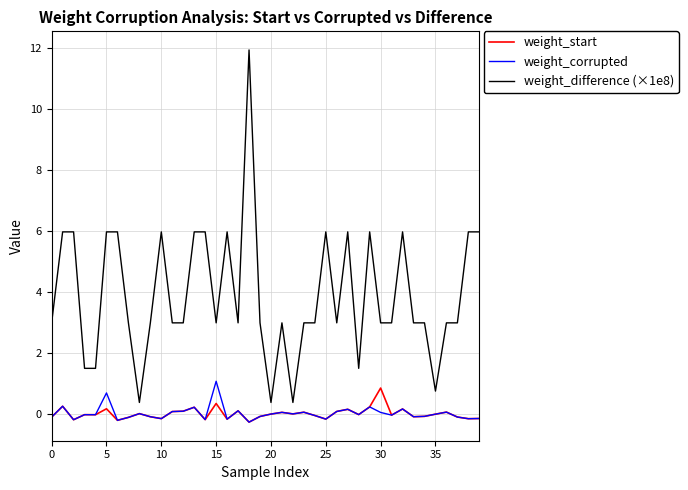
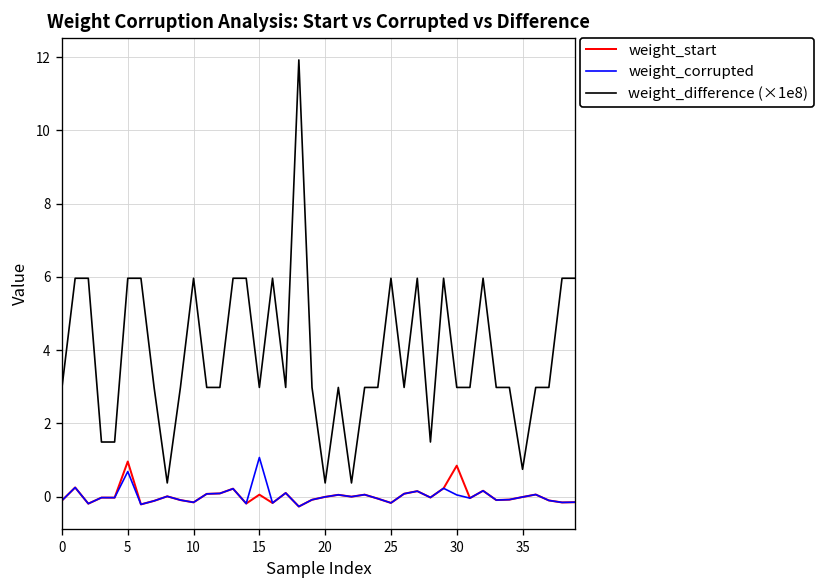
  {
    "weight_start": {
-     "5": 0.2,
-     "15": 0.3,
+     "5": 1.0,
+     "15": 0.1,
      "30": 0.8
    },
    "weight_corrupted": {
      "5": 0.7,
      "15": 1.1,
      "30": 0.0
    },
    "weight_difference (×1e8)": {
      "0": 3.0,
      "5": 6.0,
      "10": 6.0,
      "15": 3.0,
      "20": 0.4,
      "25": 6.0,
      "30": 3.0,
      "35": 0.7
    }
  }
